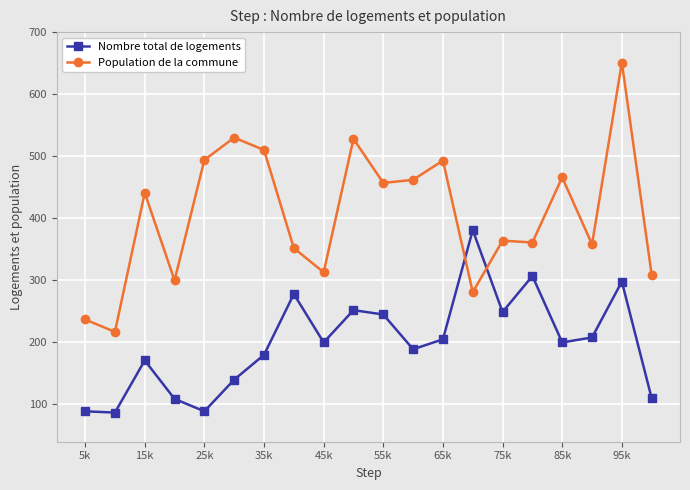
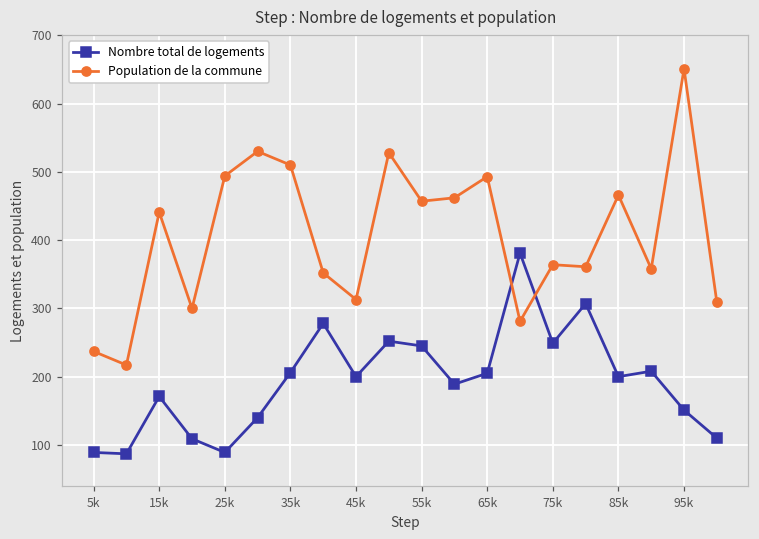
  {
    "Nombre total de logements": {
      "5k": 90,
      "15k": 170,
      "25k": 90,
-     "35k": 180,
+     "35k": 210,
      "45k": 200,
      "55k": 250,
      "65k": 210,
      "75k": 250,
      "85k": 200,
-     "95k": 300
+     "95k": 150
    },
    "Population de la commune": {
      "5k": 240,
      "15k": 440,
      "25k": 490,
      "35k": 510,
      "45k": 310,
      "55k": 460,
      "65k": 490,
      "75k": 360,
      "85k": 470,
      "95k": 650
    }
  }
